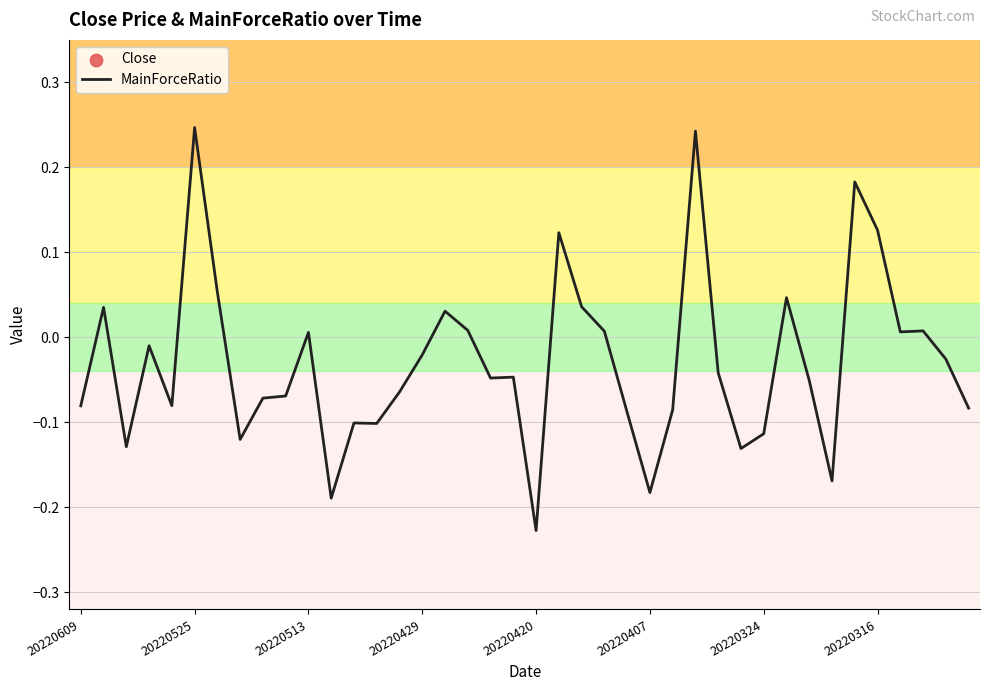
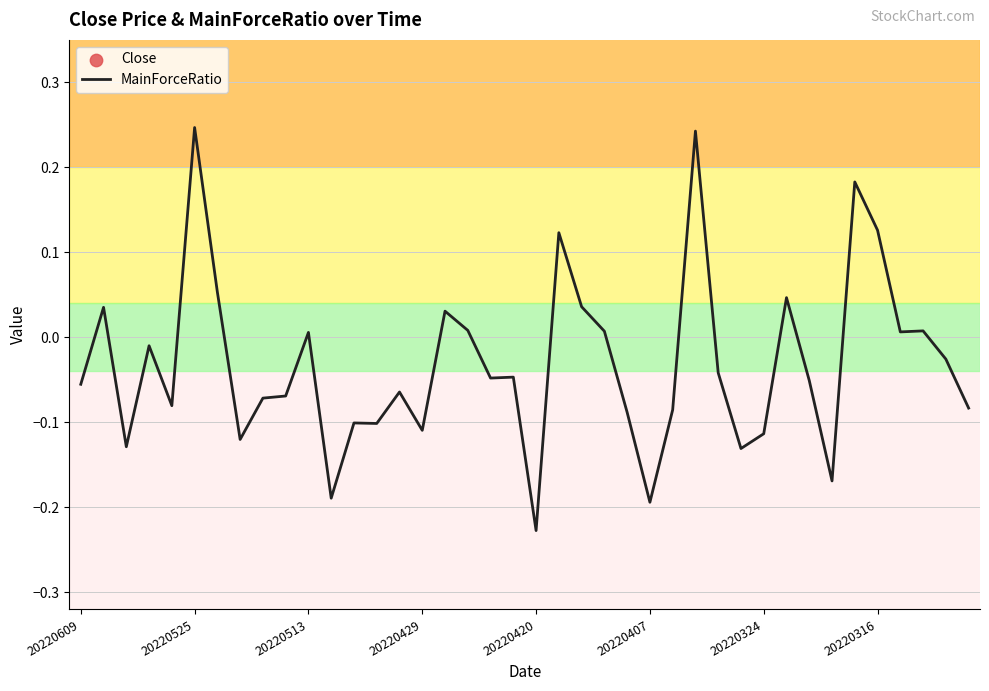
  {
    "MainForceRatio": {
-     "20220609": -0.08,
+     "20220609": -0.06,
      "20220525": 0.25,
      "20220513": 0.01,
-     "20220429": -0.02,
+     "20220429": -0.11,
      "20220420": -0.23,
-     "20220407": -0.18,
+     "20220407": -0.19,
      "20220324": -0.11,
      "20220316": 0.13
    }
  }
